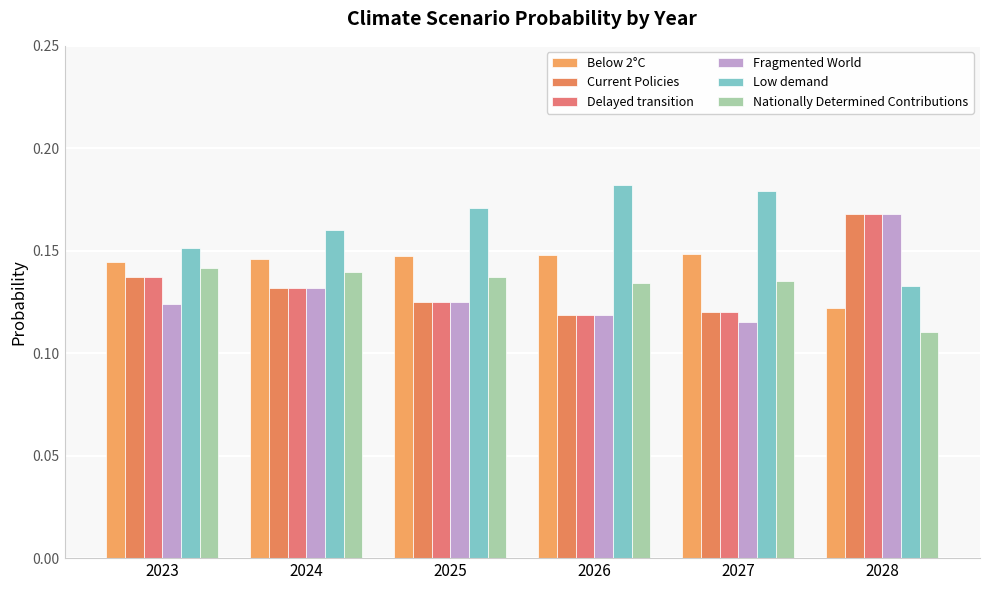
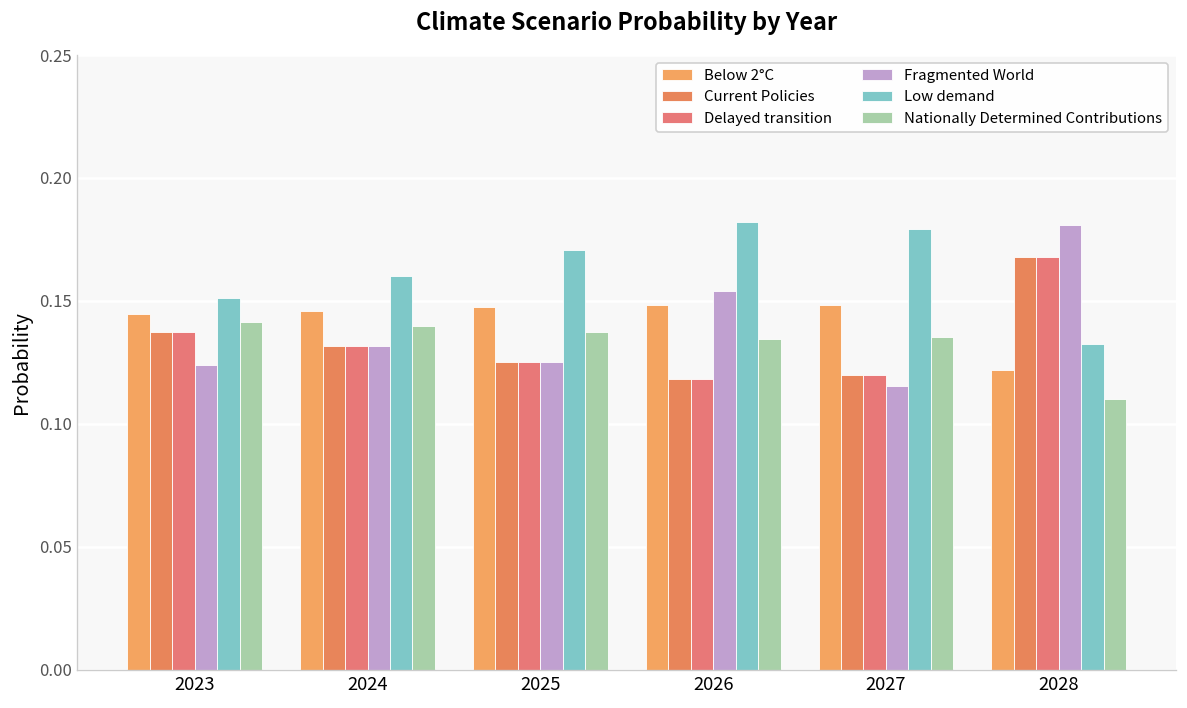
  {
    "Fragmented World": {
      "2023": 0.124,
      "2024": 0.132,
      "2025": 0.125,
-     "2026": 0.118,
+     "2026": 0.154,
      "2027": 0.115,
-     "2028": 0.168
+     "2028": 0.181
    }
  }
